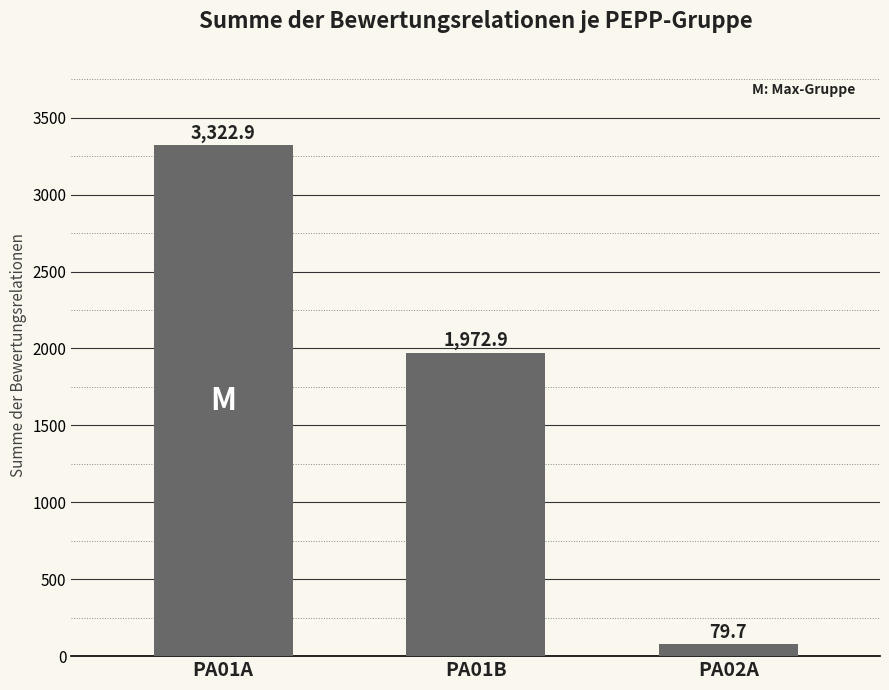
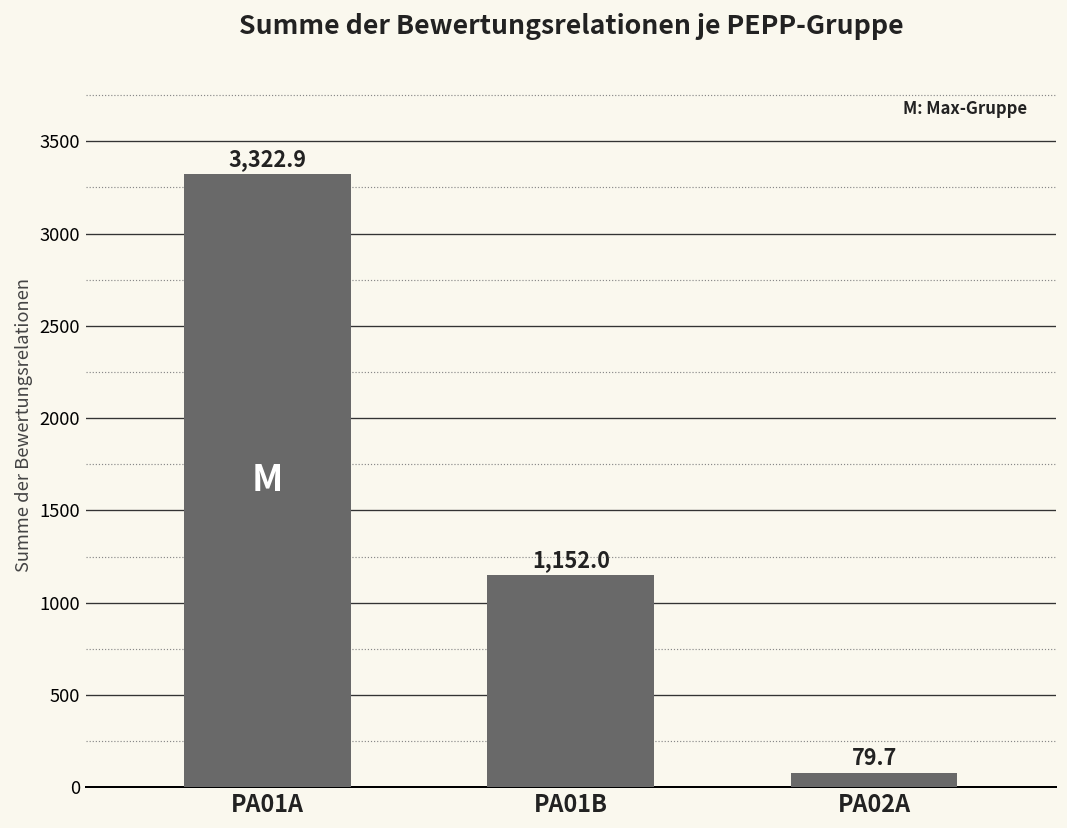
  {
    "PA01A": "3,322.9",
-   "PA01B": "1,972.9",
+   "PA01B": "1,152.0",
    "PA02A": "79.7"
  }
